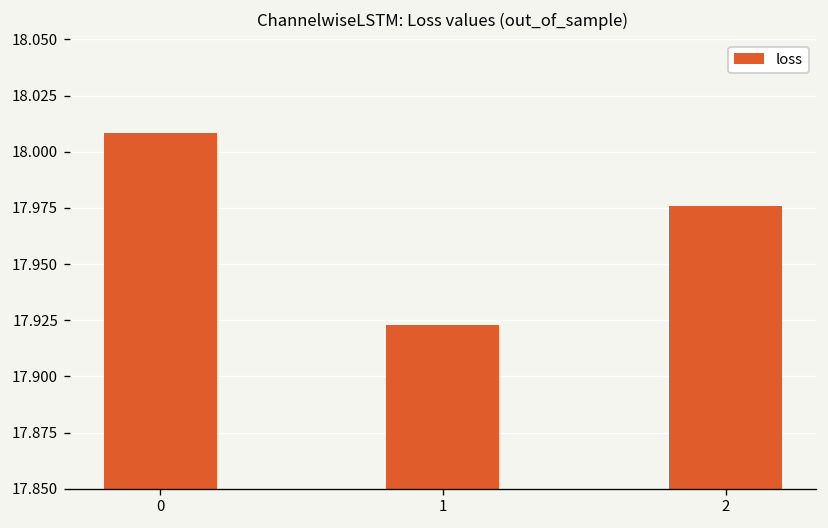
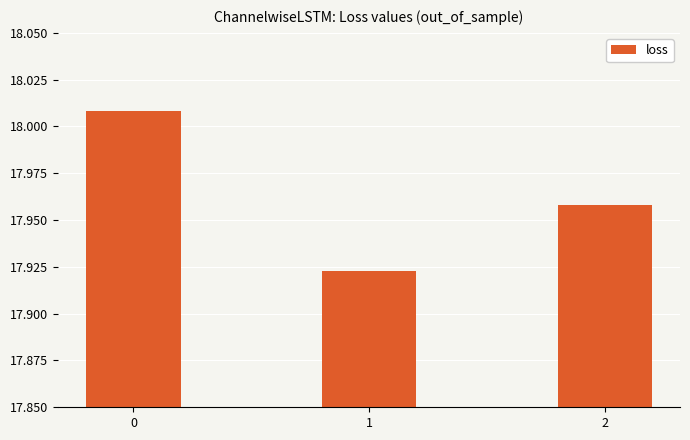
  {
    "0": 18.008,
    "1": 17.923,
-   "2": 17.976
+   "2": 17.958
  }
